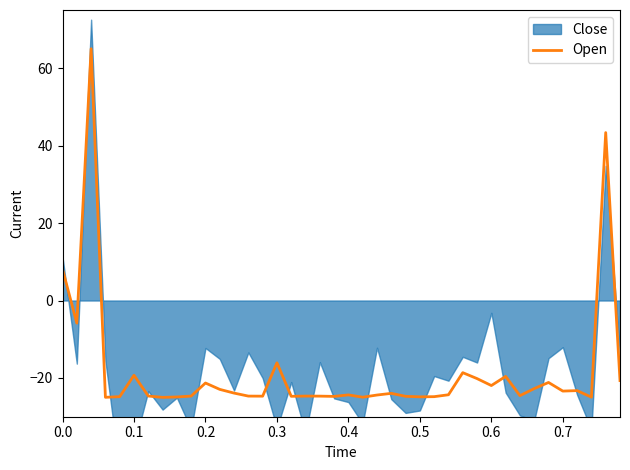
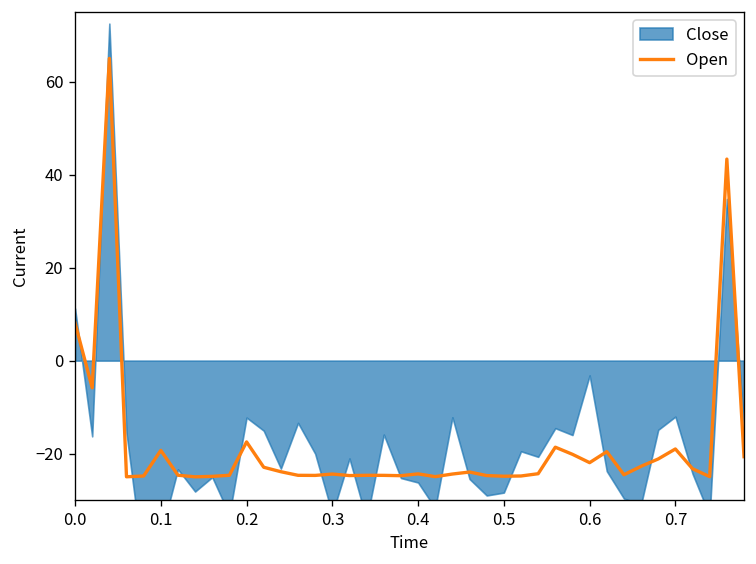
  {
    "Open": {
      "0.0": 8,
      "0.1": -19,
-     "0.2": -21,
-     "0.3": -16,
+     "0.2": -17,
+     "0.3": -24,
      "0.4": -24,
      "0.5": -25,
      "0.6": -22,
-     "0.7": -23
+     "0.7": -19
    },
    "Close": {
      "0.0": 11
    }
  }
